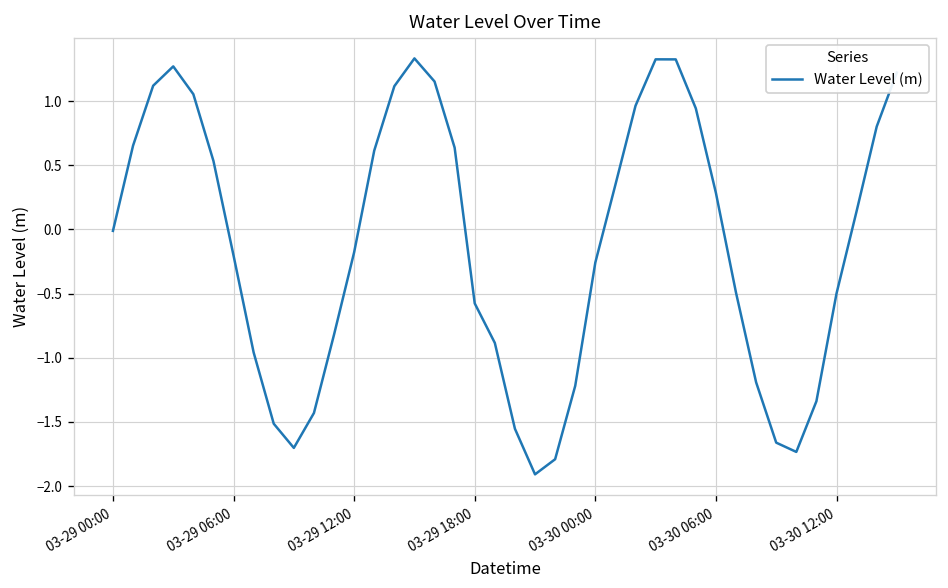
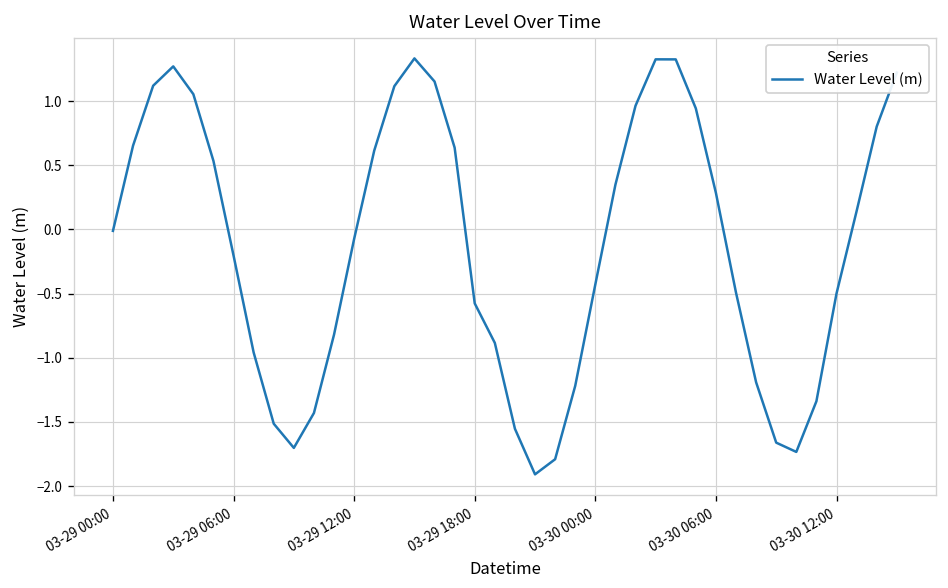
  {
    "03-29 00:00": -0.01,
    "03-29 06:00": -0.20,
-   "03-29 12:00": -0.18,
+   "03-29 12:00": -0.07,
    "03-29 18:00": -0.58,
-   "03-30 00:00": -0.26,
+   "03-30 00:00": -0.43,
    "03-30 06:00": 0.28,
    "03-30 12:00": -0.50
  }
